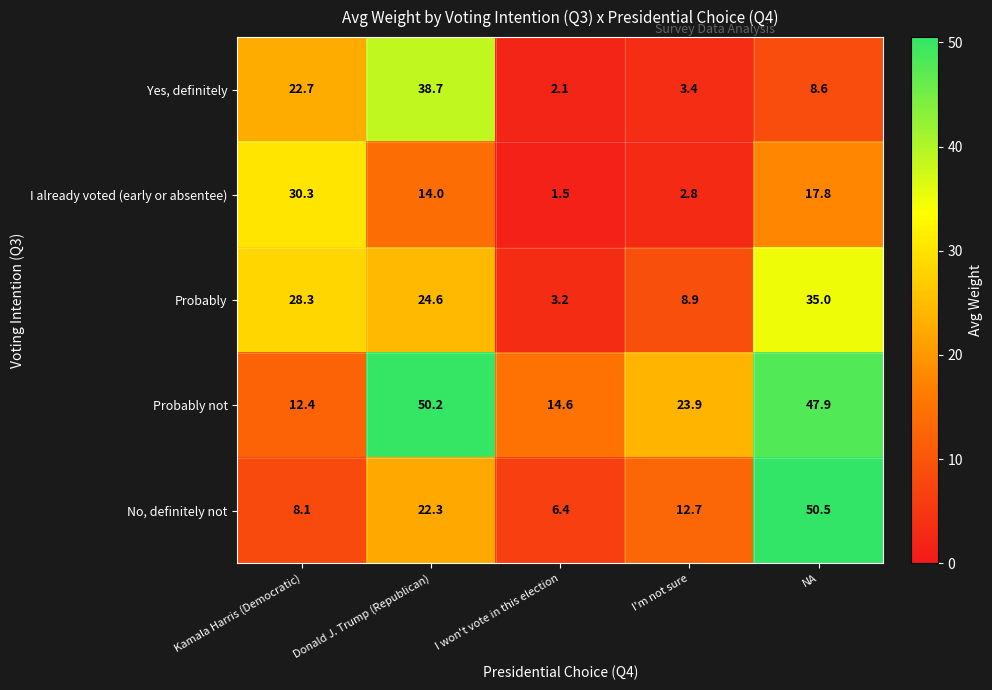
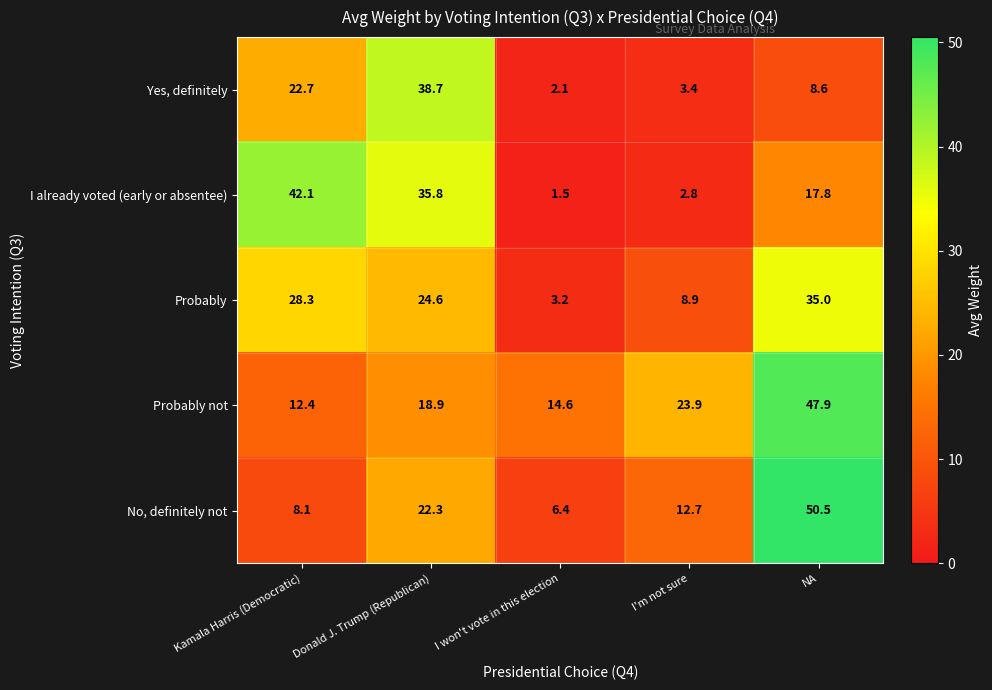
  {
    "Yes, definitely": {
      "Kamala Harris (Democratic)": 22.7,
      "Donald J. Trump (Republican)": 38.7,
      "I won't vote in this election": 2.1,
      "I'm not sure": 3.4,
      "NA": 8.6
    },
    "I already voted (early or absentee)": {
-     "Kamala Harris (Democratic)": 30.3,
-     "Donald J. Trump (Republican)": 14.0,
+     "Kamala Harris (Democratic)": 42.1,
+     "Donald J. Trump (Republican)": 35.8,
      "I won't vote in this election": 1.5,
      "I'm not sure": 2.8,
      "NA": 17.8
    },
    "Probably": {
      "Kamala Harris (Democratic)": 28.3,
      "Donald J. Trump (Republican)": 24.6,
      "I won't vote in this election": 3.2,
      "I'm not sure": 8.9,
      "NA": 35.0
    },
    "Probably not": {
      "Kamala Harris (Democratic)": 12.4,
-     "Donald J. Trump (Republican)": 50.2,
+     "Donald J. Trump (Republican)": 18.9,
      "I won't vote in this election": 14.6,
      "I'm not sure": 23.9,
      "NA": 47.9
    },
    "No, definitely not": {
      "Kamala Harris (Democratic)": 8.1,
      "Donald J. Trump (Republican)": 22.3,
      "I won't vote in this election": 6.4,
      "I'm not sure": 12.7,
      "NA": 50.5
    }
  }
